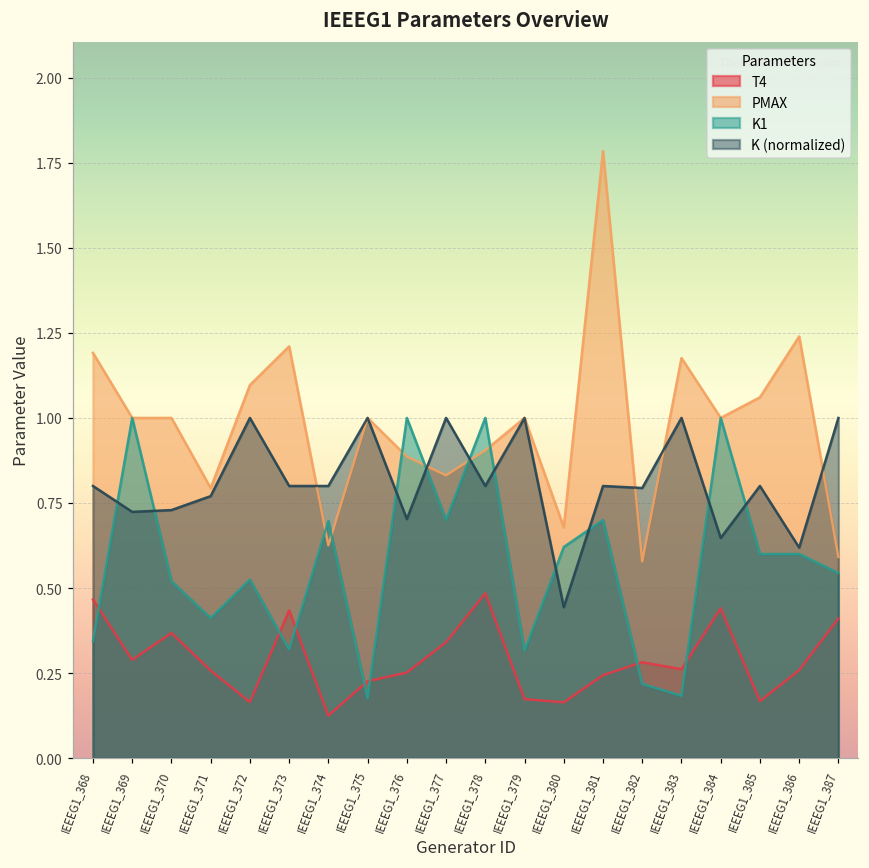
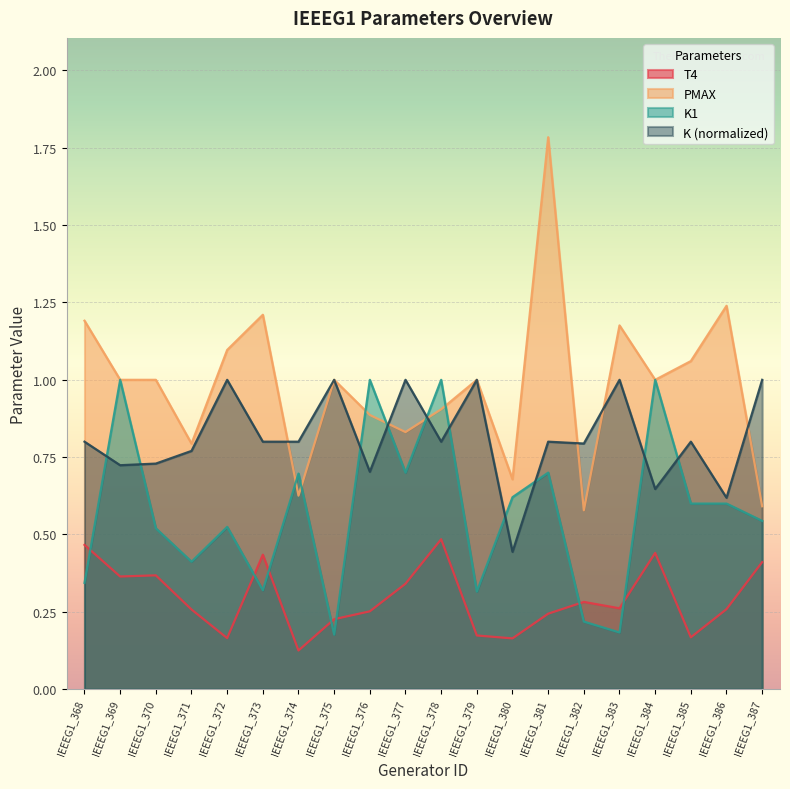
  {
    "T4": {
      "IEEEG1_368": 0.47,
-     "IEEEG1_369": 0.29,
+     "IEEEG1_369": 0.36,
      "IEEEG1_370": 0.37,
      "IEEEG1_371": 0.26,
      "IEEEG1_372": 0.16,
      "IEEEG1_373": 0.43,
      "IEEEG1_374": 0.13,
      "IEEEG1_375": 0.23,
      "IEEEG1_376": 0.25,
      "IEEEG1_377": 0.34,
      "IEEEG1_378": 0.48,
      "IEEEG1_379": 0.17,
      "IEEEG1_380": 0.16,
      "IEEEG1_381": 0.24,
      "IEEEG1_382": 0.28,
      "IEEEG1_383": 0.26,
      "IEEEG1_384": 0.44,
      "IEEEG1_385": 0.17,
      "IEEEG1_386": 0.26,
      "IEEEG1_387": 0.41
    },
    "PMAX": {
      "IEEEG1_368": 1.19,
      "IEEEG1_370": 1.00,
      "IEEEG1_371": 0.79,
      "IEEEG1_372": 1.10,
      "IEEEG1_373": 1.21,
      "IEEEG1_374": 0.63,
      "IEEEG1_376": 0.89,
      "IEEEG1_377": 0.83,
      "IEEEG1_378": 0.90,
      "IEEEG1_380": 0.68,
      "IEEEG1_381": 1.78,
      "IEEEG1_382": 0.58,
      "IEEEG1_383": 1.18,
      "IEEEG1_385": 1.06,
      "IEEEG1_386": 1.24,
      "IEEEG1_387": 0.59
    }
  }
